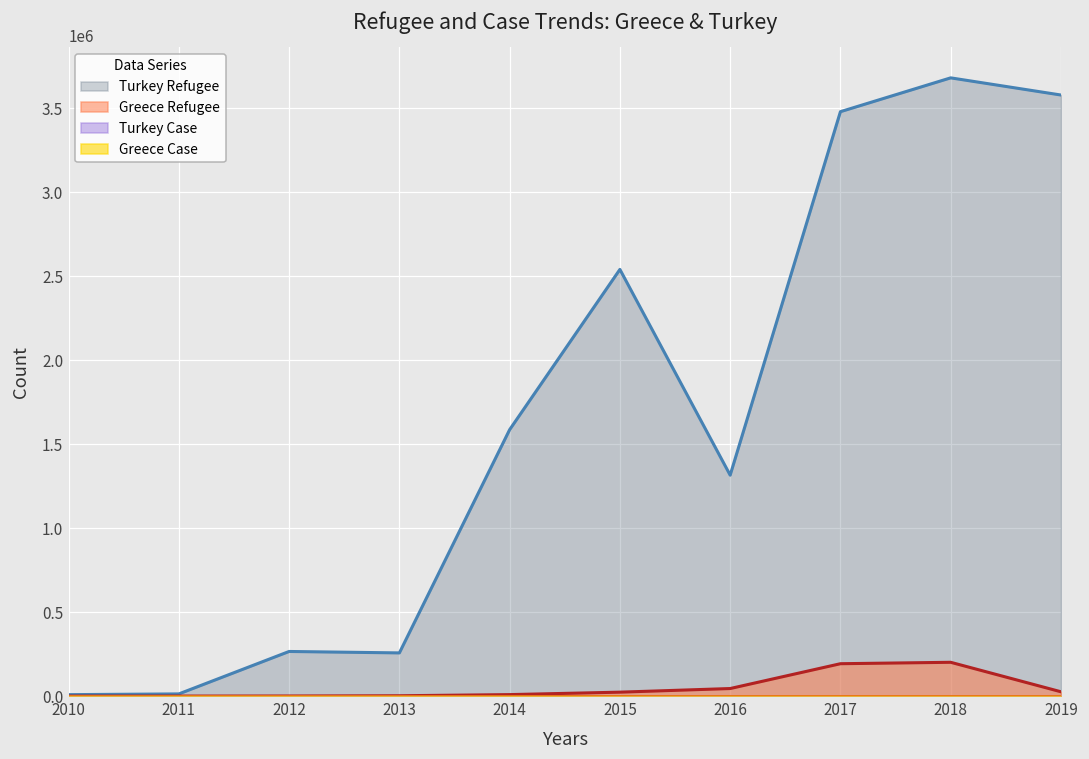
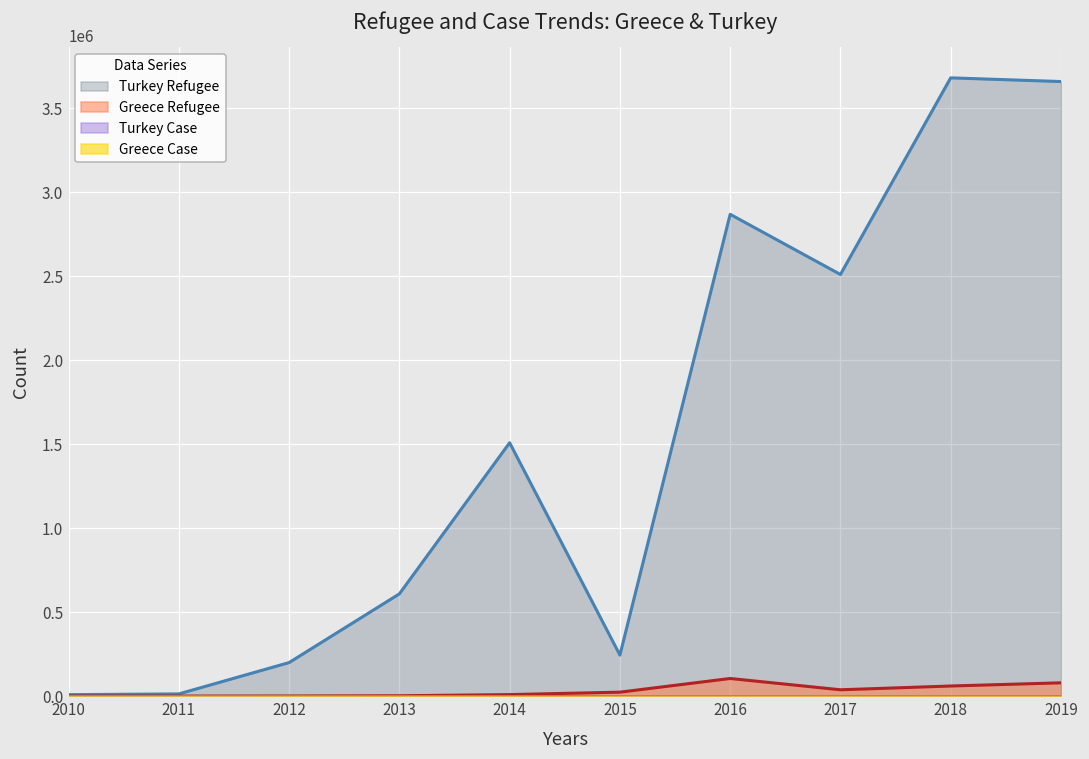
  {
    "Turkey Refugee": {
-     "2012": 270000,
-     "2013": 260000,
-     "2014": 1590000,
-     "2015": 2540000,
-     "2016": 1320000,
-     "2017": 3480000,
+     "2012": 200000,
+     "2013": 610000,
+     "2014": 1510000,
+     "2015": 250000,
+     "2016": 2870000,
+     "2017": 2510000,
      "2018": 3680000,
-     "2019": 3580000
+     "2019": 3660000
    },
    "Greece Refugee": {
      "2015": 20000,
-     "2016": 50000,
-     "2017": 190000,
-     "2018": 200000,
-     "2019": 30000
+     "2016": 110000,
+     "2017": 40000,
+     "2018": 60000,
+     "2019": 80000
    },
    "Greece Case": {
      "2015": 0,
      "2016": 0,
      "2017": 0,
      "2018": 0,
      "2019": 0
    }
  }
